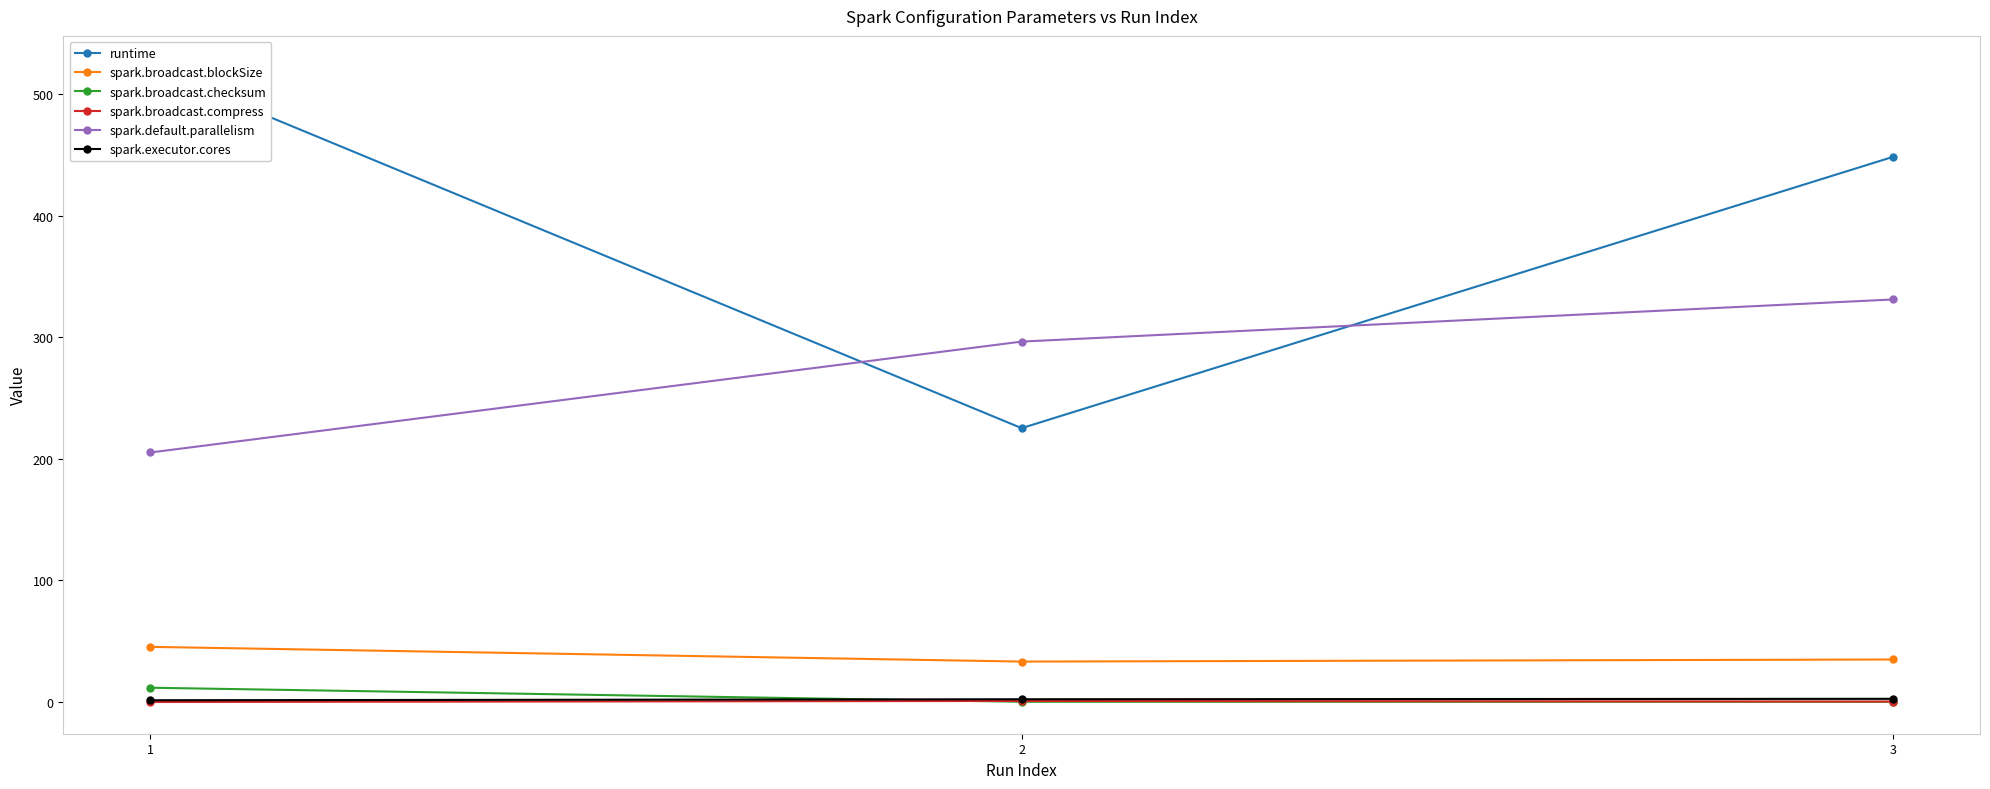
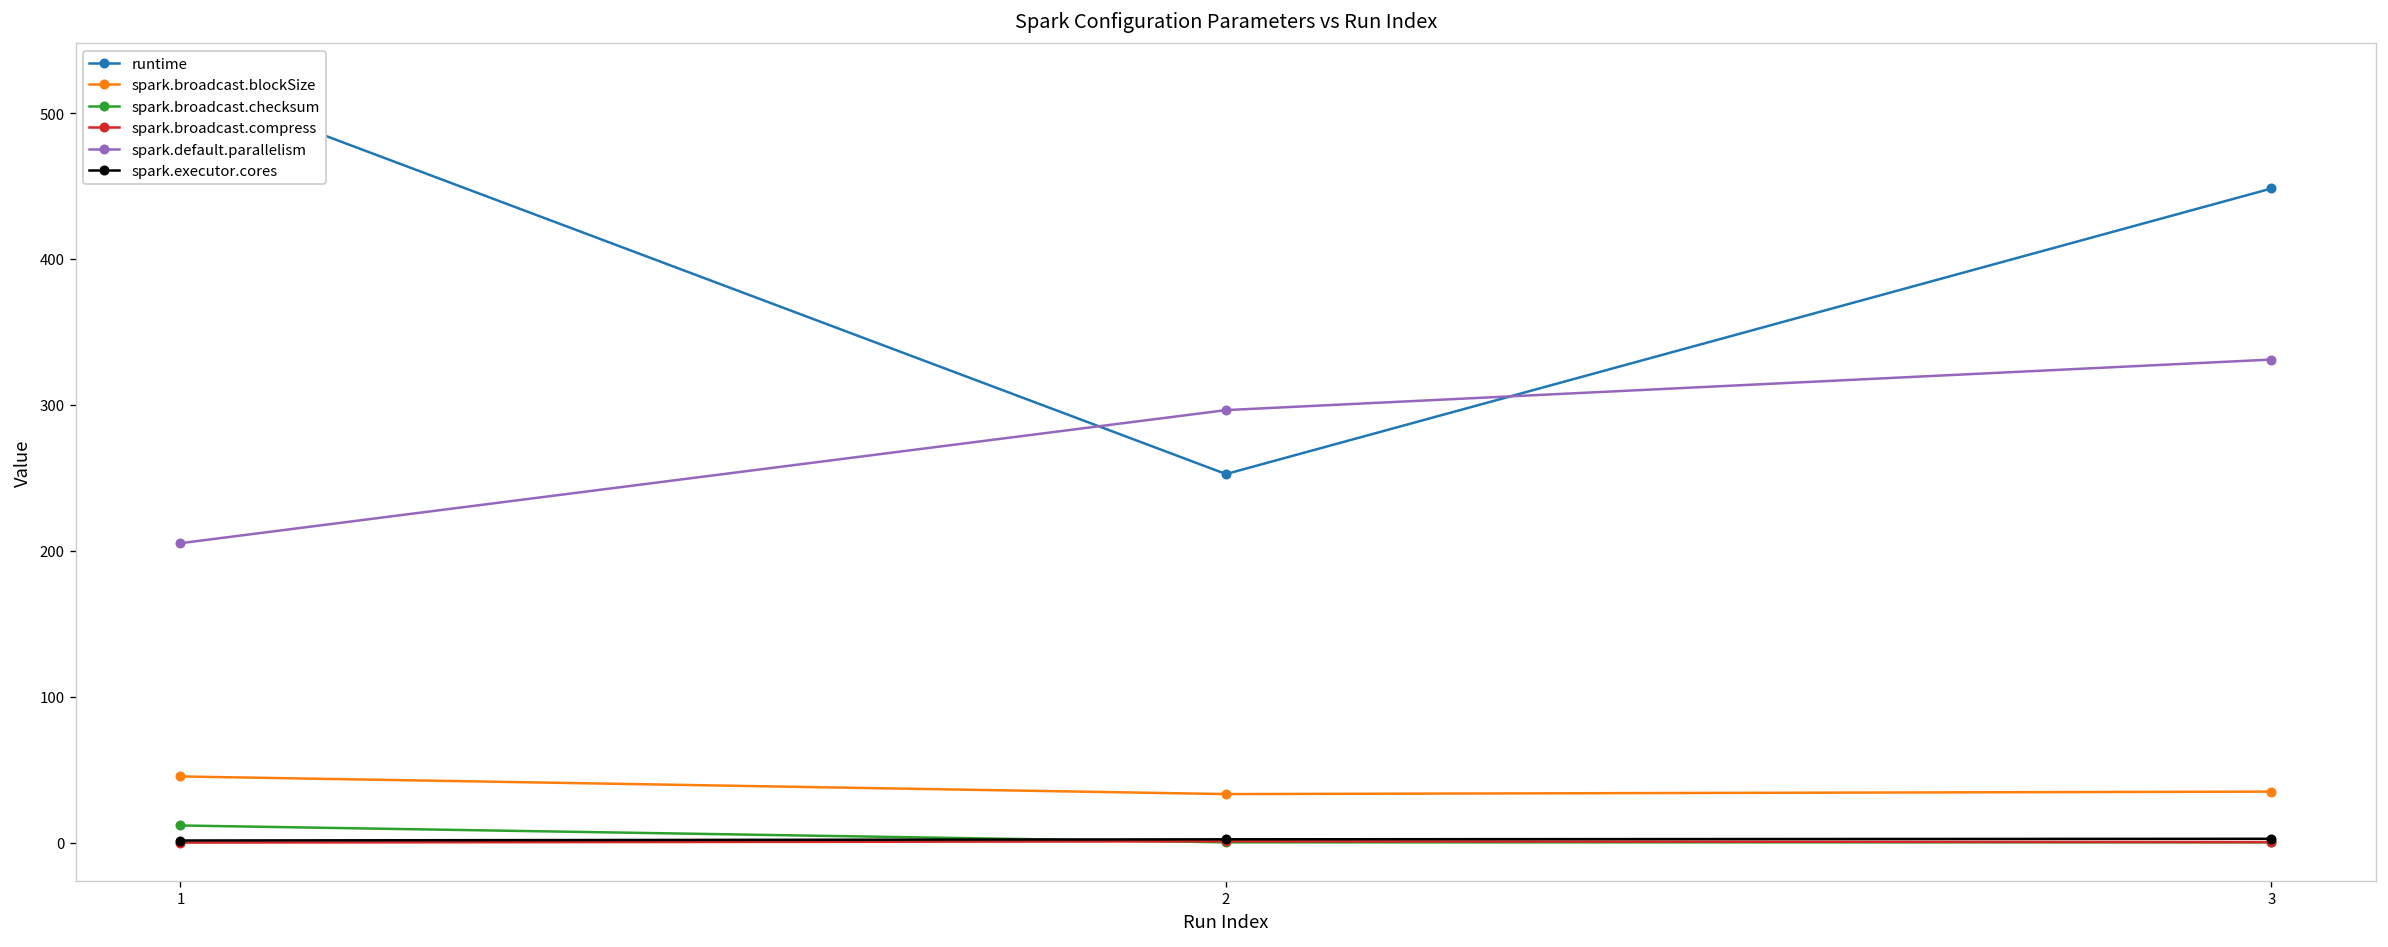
  {
    "runtime": {
-     "2": 225,
+     "2": 253,
      "3": 448
    },
    "spark.broadcast.blockSize": {
      "1": 45,
      "2": 33,
      "3": 35
    },
    "spark.broadcast.checksum": {
      "1": 12
    },
    "spark.default.parallelism": {
      "1": 205,
      "2": 296,
      "3": 331
    },
    "spark.executor.cores": {
      "3": 3
    }
  }
